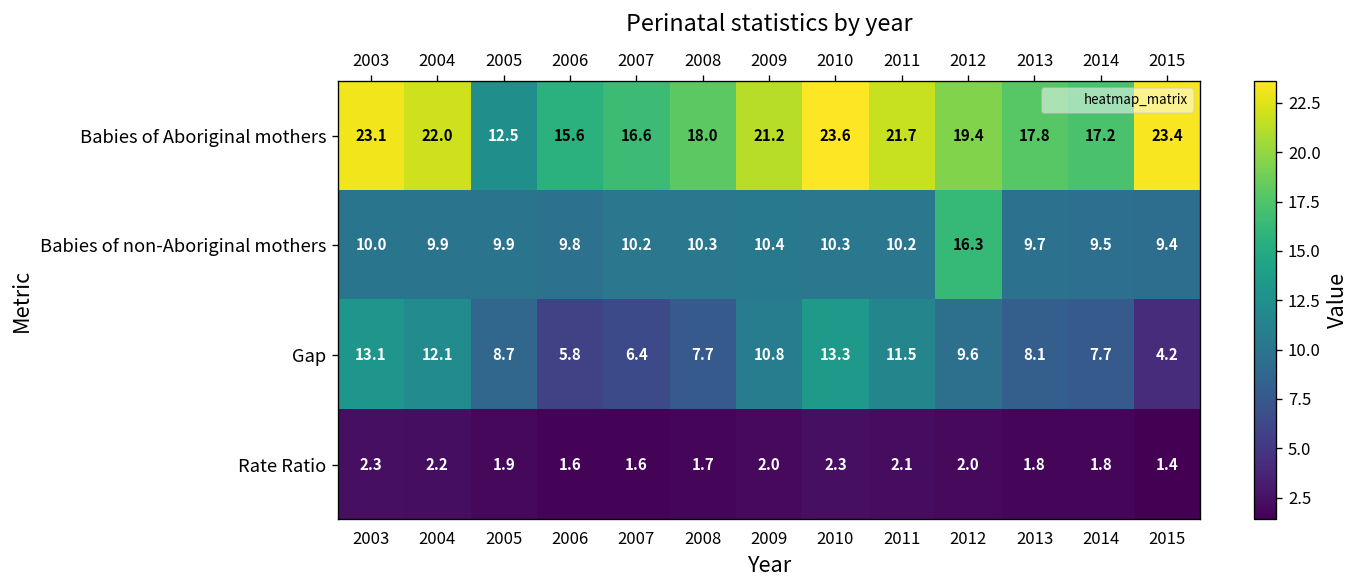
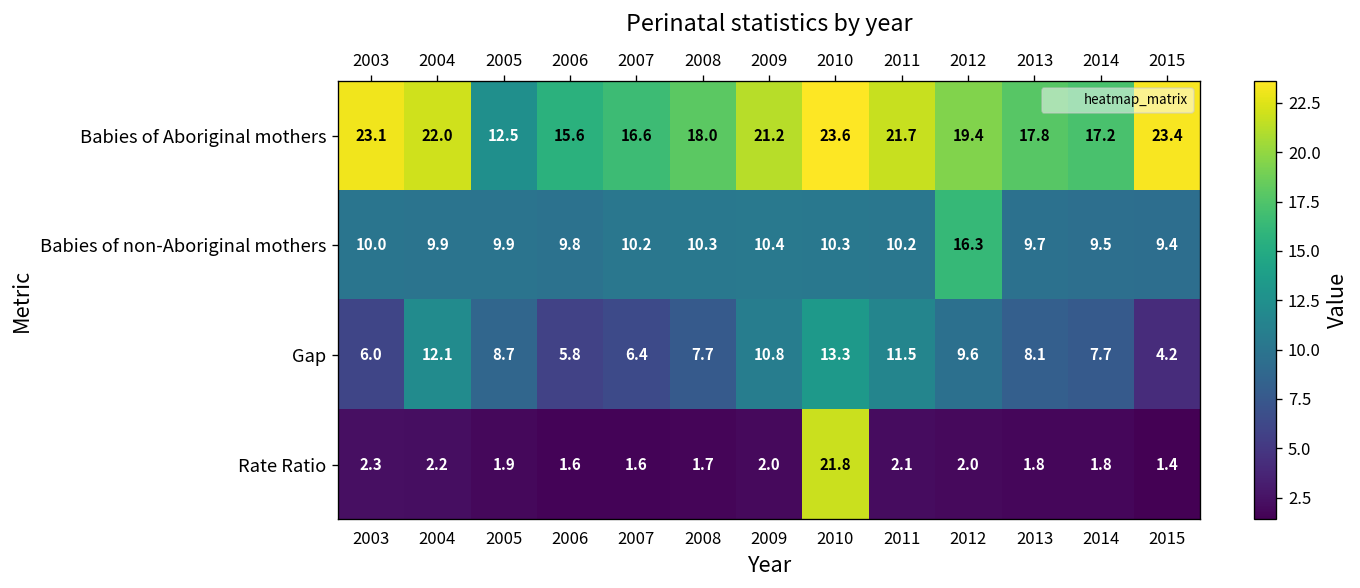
  {
    "Babies of Aboriginal mothers": {
      "2003": 23.1,
      "2004": 22.0,
      "2005": 12.5,
      "2006": 15.6,
      "2007": 16.6,
      "2008": 18.0,
      "2009": 21.2,
      "2010": 23.6,
      "2011": 21.7,
      "2012": 19.4,
      "2013": 17.8,
      "2014": 17.2,
      "2015": 23.4
    },
    "Babies of non-Aboriginal mothers": {
      "2003": 10.0,
      "2004": 9.9,
      "2005": 9.9,
      "2006": 9.8,
      "2007": 10.2,
      "2008": 10.3,
      "2009": 10.4,
      "2010": 10.3,
      "2011": 10.2,
      "2012": 16.3,
      "2013": 9.7,
      "2014": 9.5,
      "2015": 9.4
    },
    "Gap": {
-     "2003": 13.1,
+     "2003": 6.0,
      "2004": 12.1,
      "2005": 8.7,
      "2006": 5.8,
      "2007": 6.4,
      "2008": 7.7,
      "2009": 10.8,
      "2010": 13.3,
      "2011": 11.5,
      "2012": 9.6,
      "2013": 8.1,
      "2014": 7.7,
      "2015": 4.2
    },
    "Rate Ratio": {
      "2003": 2.3,
      "2004": 2.2,
      "2005": 1.9,
      "2006": 1.6,
      "2007": 1.6,
      "2008": 1.7,
      "2009": 2.0,
-     "2010": 2.3,
+     "2010": 21.8,
      "2011": 2.1,
      "2012": 2.0,
      "2013": 1.8,
      "2014": 1.8,
      "2015": 1.4
    }
  }
